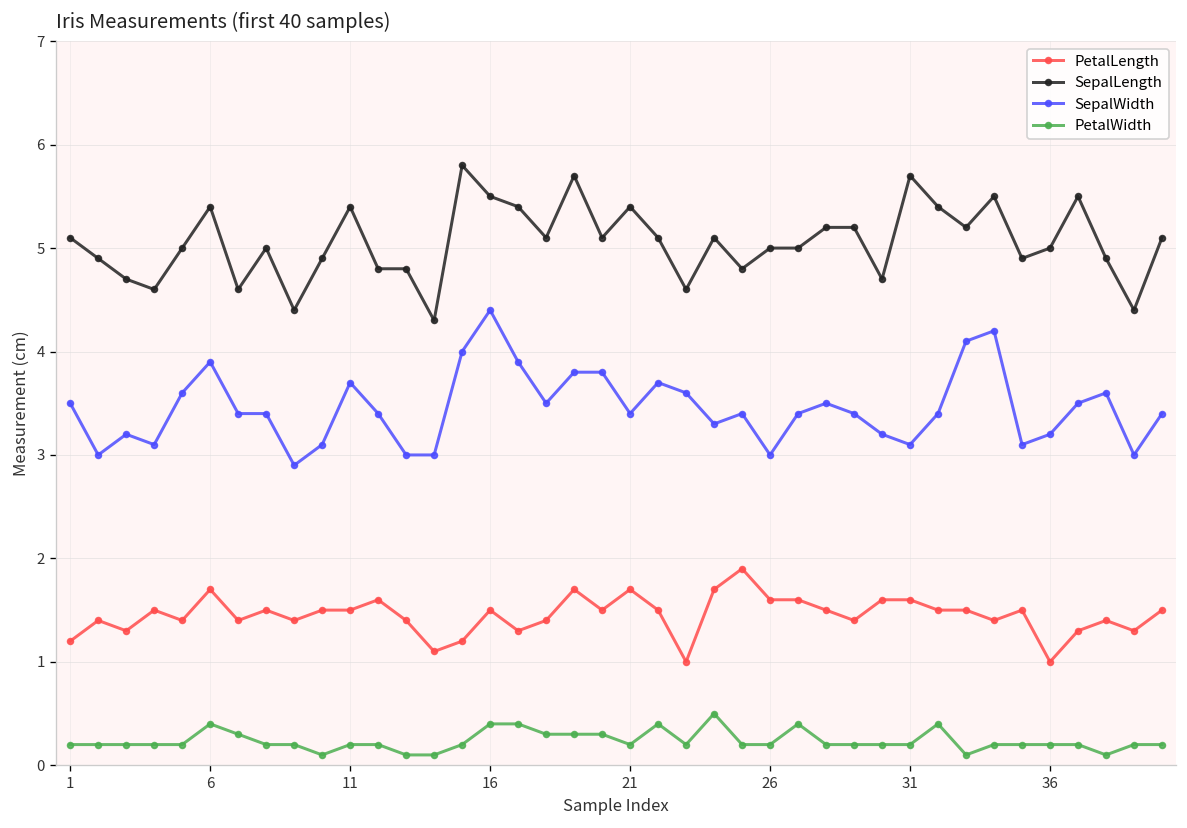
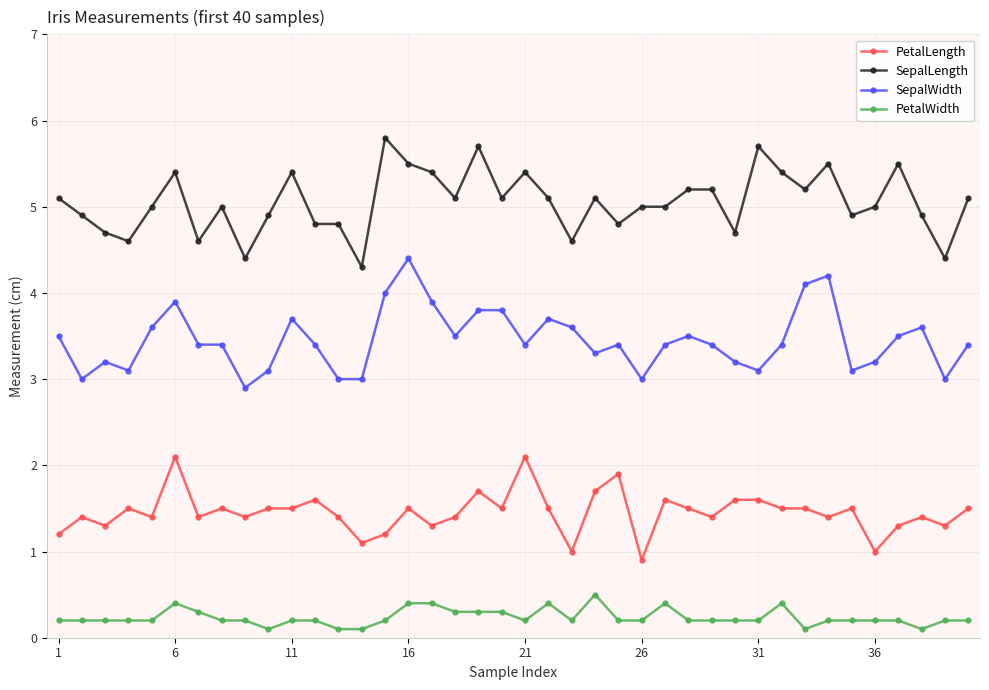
  {
    "PetalLength": {
      "1": 1.2,
-     "6": 1.7,
+     "6": 2.1,
      "11": 1.5,
      "16": 1.5,
-     "21": 1.7,
-     "26": 1.6,
+     "21": 2.1,
+     "26": 0.9,
      "31": 1.6,
      "36": 1.0
    },
    "SepalLength": {
      "1": 5.1,
      "6": 5.4,
      "11": 5.4,
      "16": 5.5,
      "21": 5.4,
      "26": 5.0,
      "31": 5.7,
      "36": 5.0
    },
    "SepalWidth": {
      "1": 3.5,
      "6": 3.9,
      "11": 3.7,
      "16": 4.4,
      "21": 3.4,
      "26": 3.0,
      "31": 3.1,
      "36": 3.2
    },
    "PetalWidth": {
      "1": 0.2,
      "6": 0.4,
      "11": 0.2,
      "16": 0.4,
      "21": 0.2,
      "26": 0.2,
      "31": 0.2,
      "36": 0.2
    }
  }
